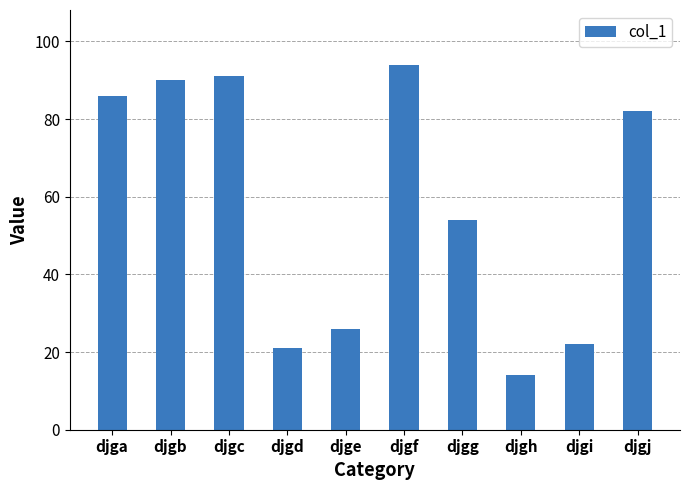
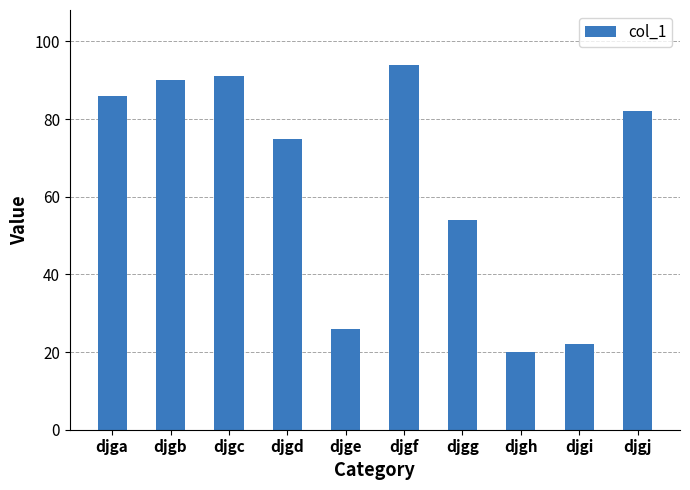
  {
    "djga": 86,
    "djgb": 90,
    "djgc": 91,
-   "djgd": 21,
+   "djgd": 75,
    "djge": 26,
    "djgf": 94,
    "djgg": 54,
-   "djgh": 14,
+   "djgh": 20,
    "djgi": 22,
    "djgj": 82
  }
